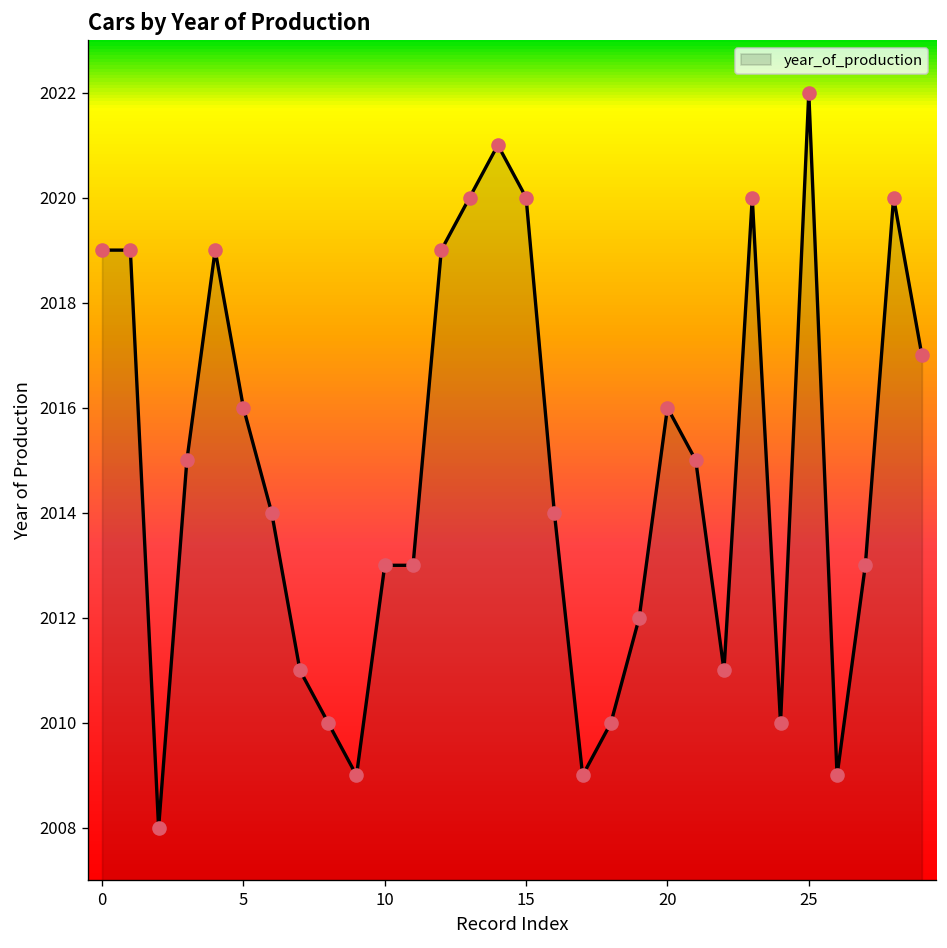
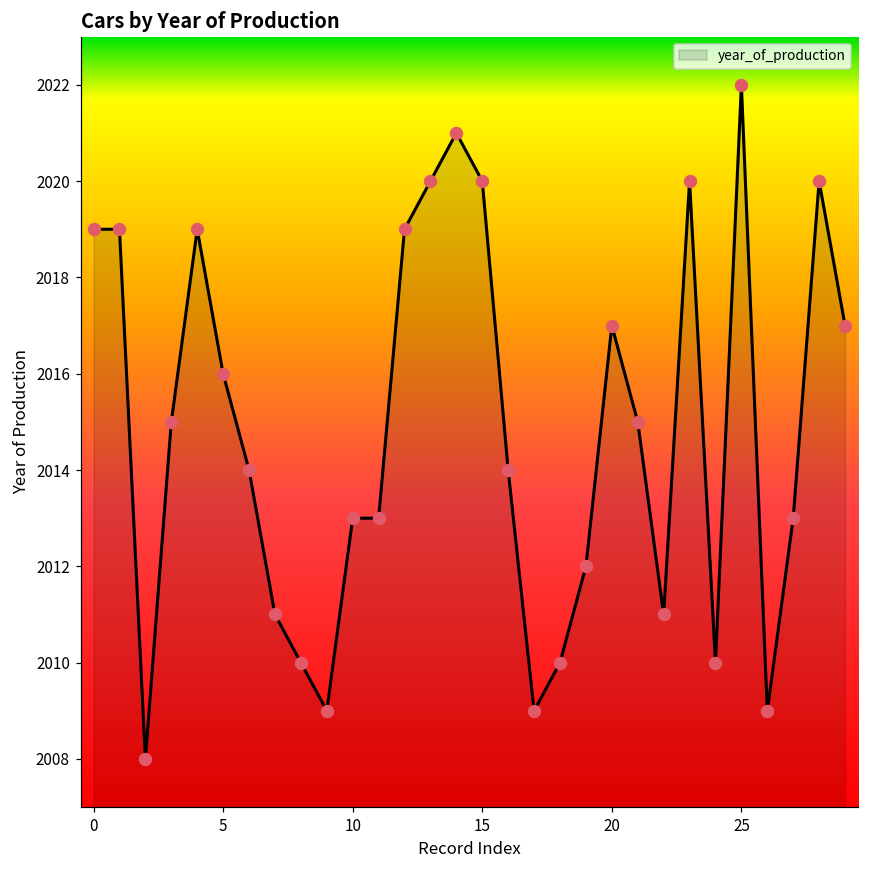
  {
    "0": 2019,
-   "20": 2016,
+   "20": 2017,
    "25": 2022
  }
